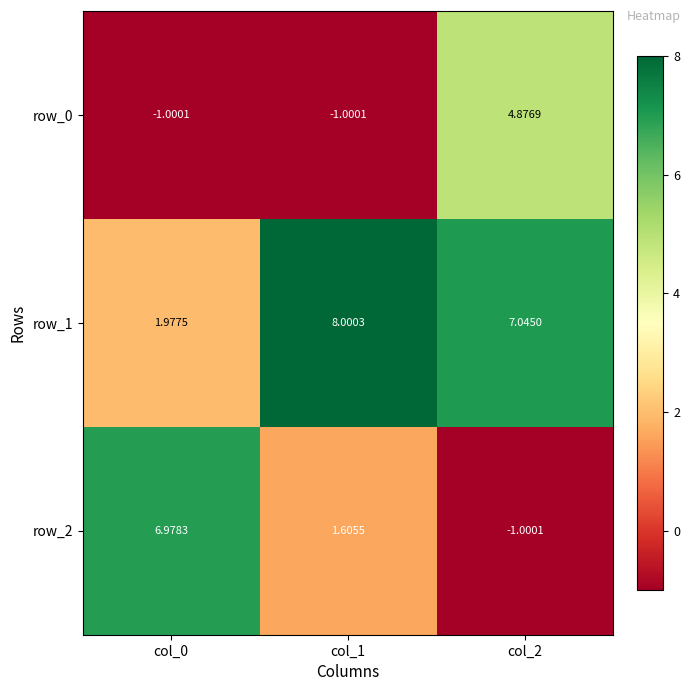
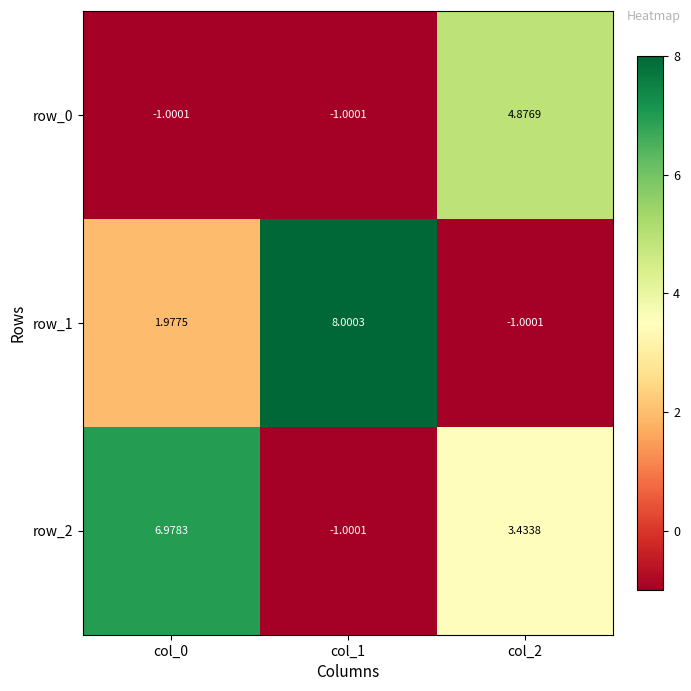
  {
    "row_0": {
      "col_0": -1.0001,
      "col_1": -1.0001,
      "col_2": 4.8769
    },
    "row_1": {
      "col_0": 1.9775,
      "col_1": 8.0003,
-     "col_2": 7.0450
+     "col_2": -1.0001
    },
    "row_2": {
      "col_0": 6.9783,
-     "col_1": 1.6055,
-     "col_2": -1.0001
+     "col_1": -1.0001,
+     "col_2": 3.4338
    }
  }
